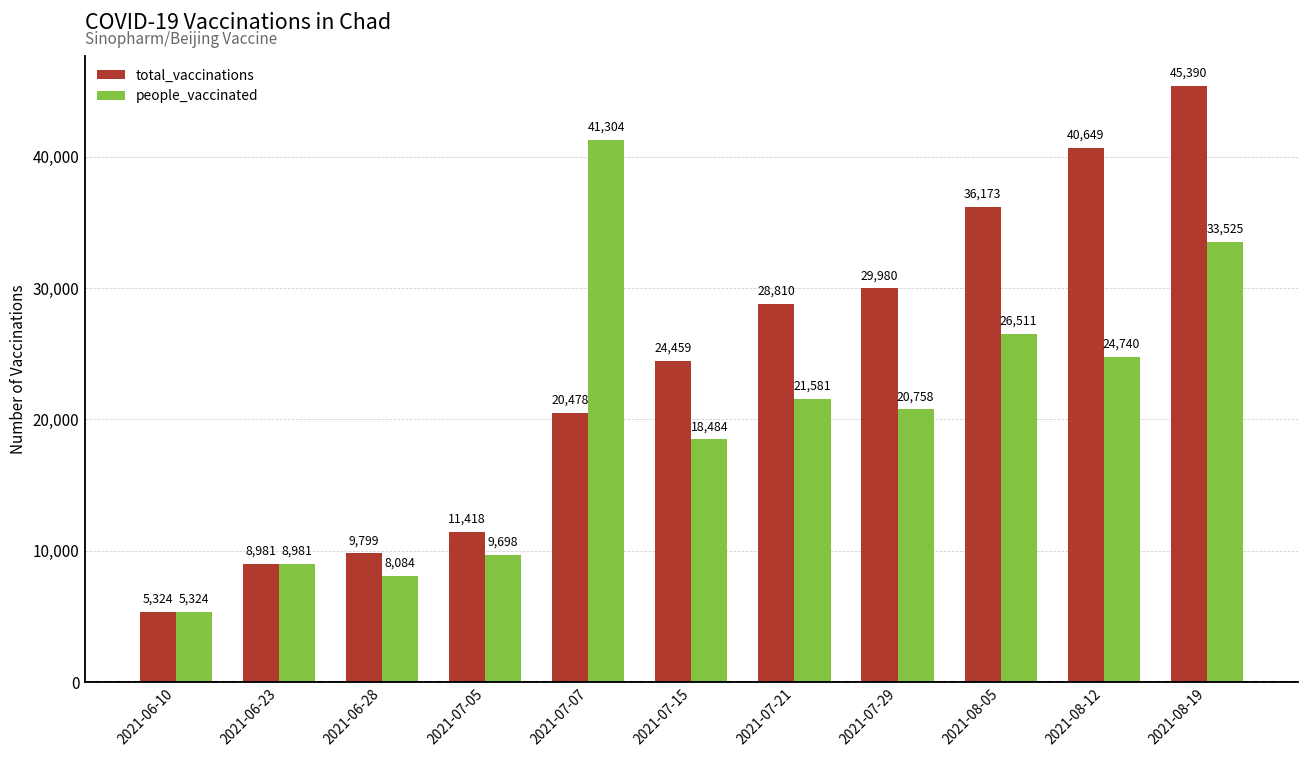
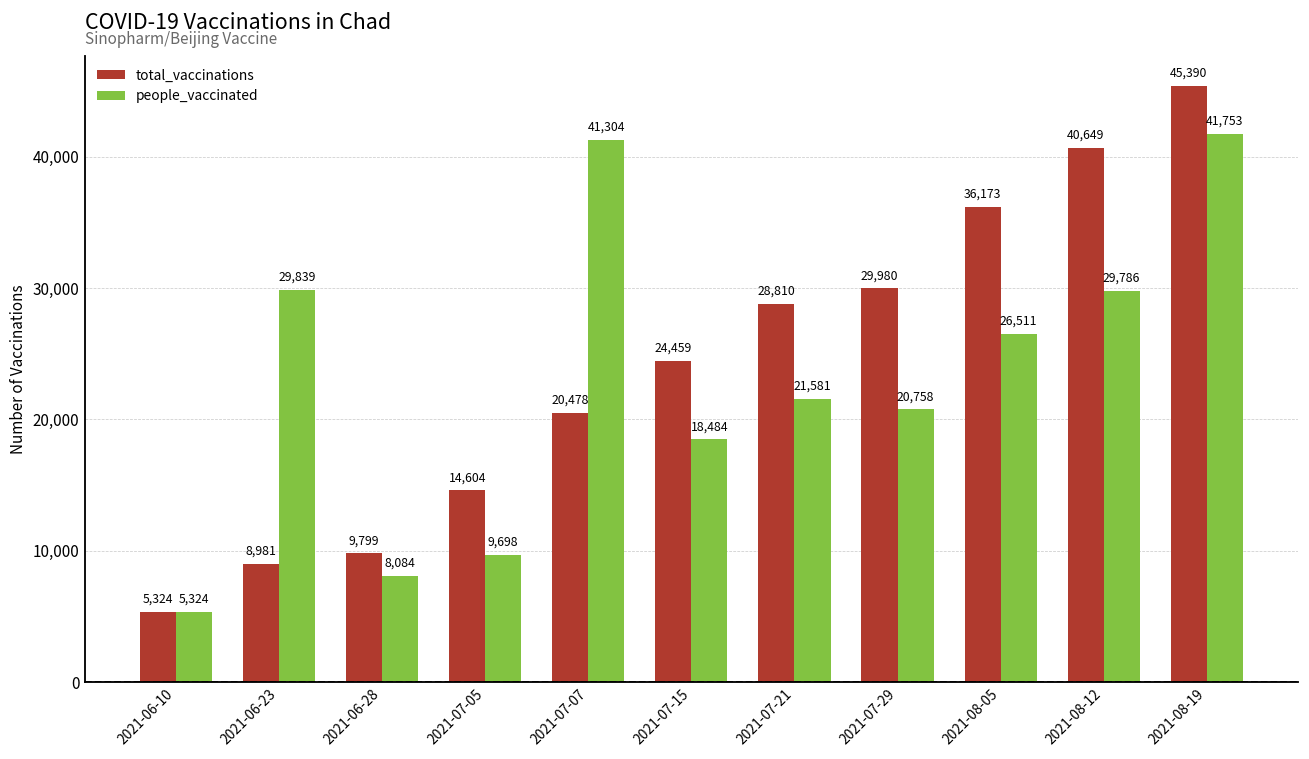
  {
    "total_vaccinations": {
      "2021-06-10": "5,324",
      "2021-06-23": "8,981",
      "2021-06-28": "9,799",
-     "2021-07-05": "11,418",
+     "2021-07-05": "14,604",
      "2021-07-07": "20,478",
      "2021-07-15": "24,459",
      "2021-07-21": "28,810",
      "2021-07-29": "29,980",
      "2021-08-05": "36,173",
      "2021-08-12": "40,649",
      "2021-08-19": "45,390"
    },
    "people_vaccinated": {
      "2021-06-10": "5,324",
-     "2021-06-23": "8,981",
+     "2021-06-23": "29,839",
      "2021-06-28": "8,084",
      "2021-07-05": "9,698",
      "2021-07-07": "41,304",
      "2021-07-15": "18,484",
      "2021-07-21": "21,581",
      "2021-07-29": "20,758",
      "2021-08-05": "26,511",
-     "2021-08-12": "24,740",
-     "2021-08-19": "33,525"
+     "2021-08-12": "29,786",
+     "2021-08-19": "41,753"
    }
  }
